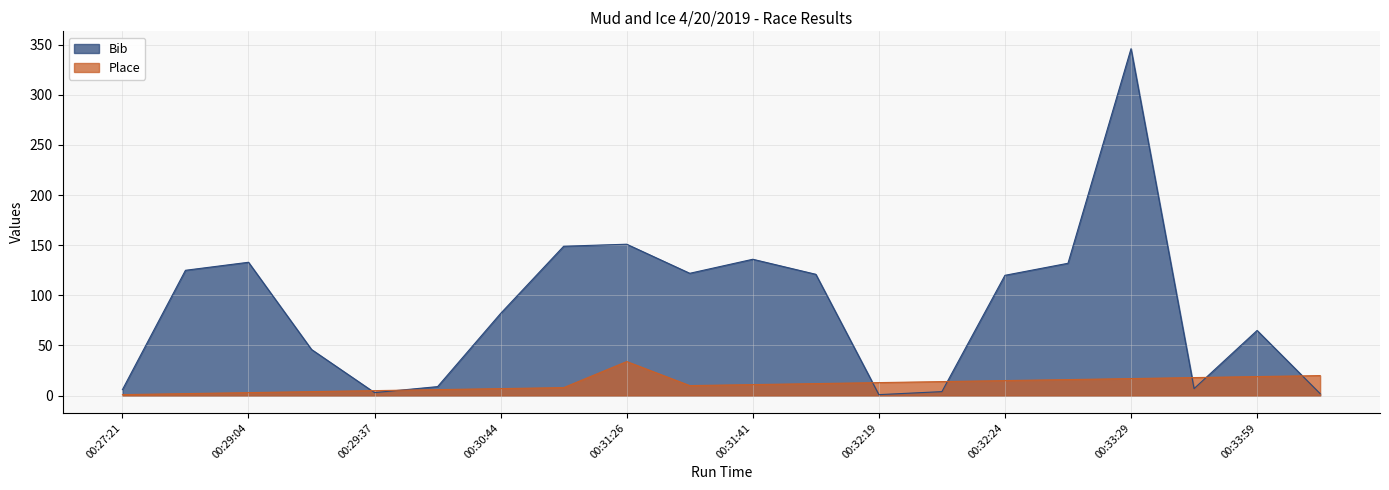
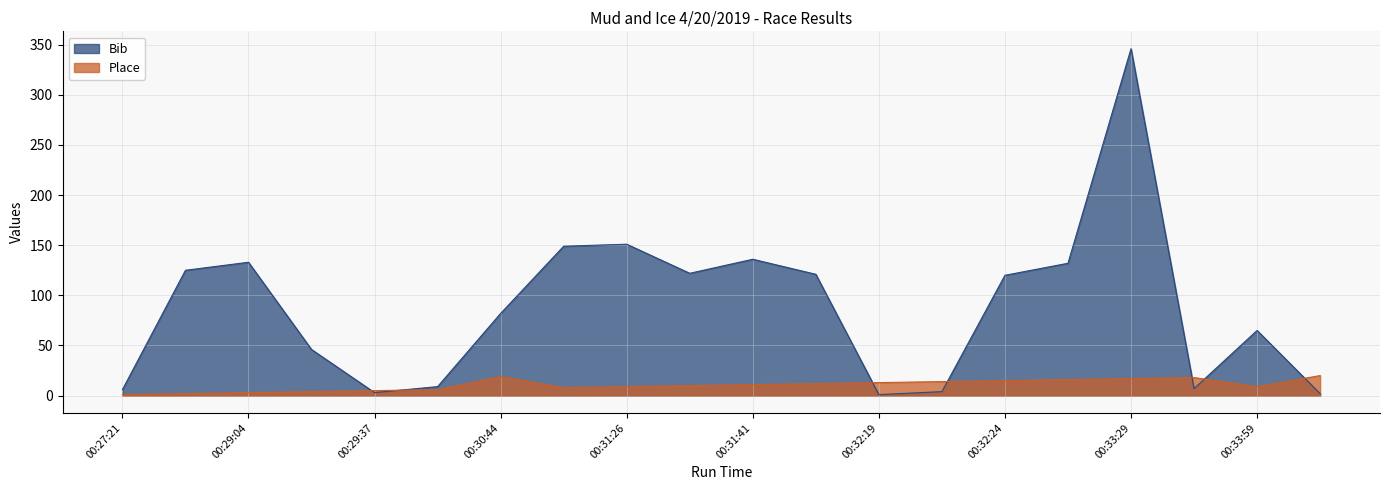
  {
    "Bib": {
      "00:27:21": 6,
      "00:29:04": 133,
      "00:30:44": 82,
      "00:31:26": 151,
      "00:31:41": 136,
      "00:32:19": 1,
      "00:32:24": 120,
      "00:33:29": 346,
      "00:33:59": 65
    },
    "Place": {
      "00:27:21": 1,
      "00:29:04": 3,
-     "00:30:44": 7,
-     "00:31:26": 34,
+     "00:30:44": 19,
+     "00:31:26": 9,
      "00:31:41": 11,
      "00:32:19": 13,
      "00:32:24": 15,
      "00:33:29": 17,
-     "00:33:59": 19
+     "00:33:59": 9
    }
  }
